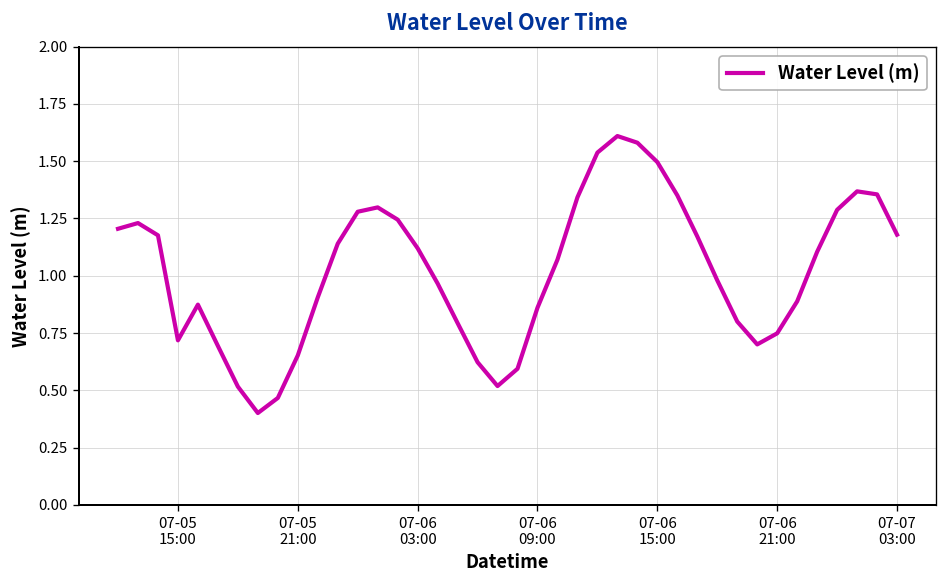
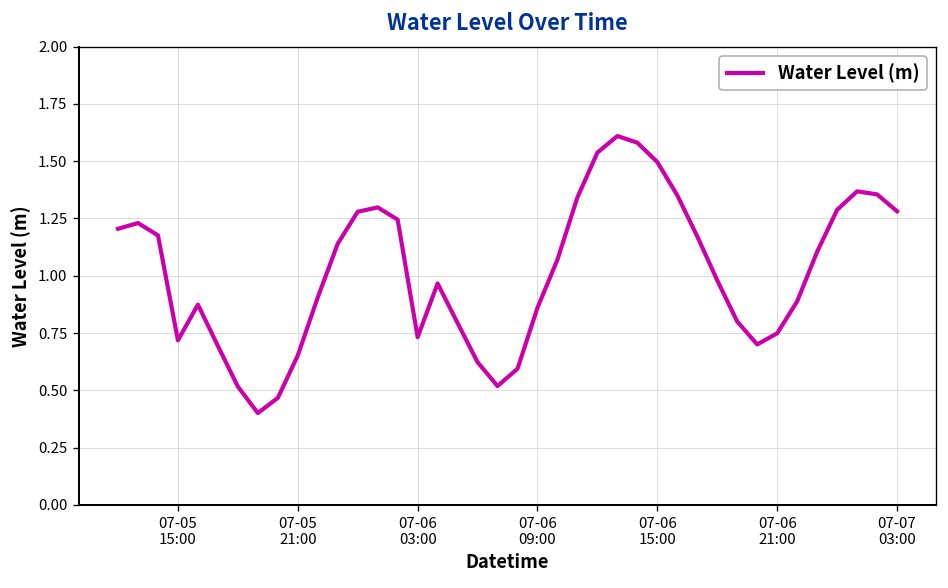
  {
    "07-05 15:00": 0.72,
    "07-05 21:00": 0.65,
-   "07-06 03:00": 1.12,
+   "07-06 03:00": 0.73,
    "07-06 09:00": 0.86,
    "07-06 15:00": 1.50,
    "07-06 21:00": 0.75,
-   "07-07 03:00": 1.18
+   "07-07 03:00": 1.28
  }
